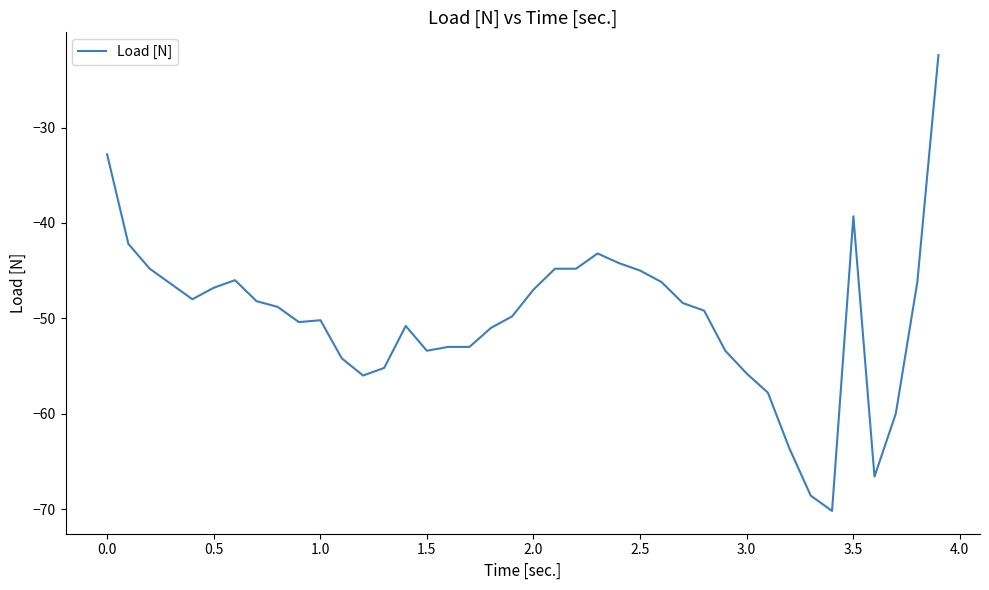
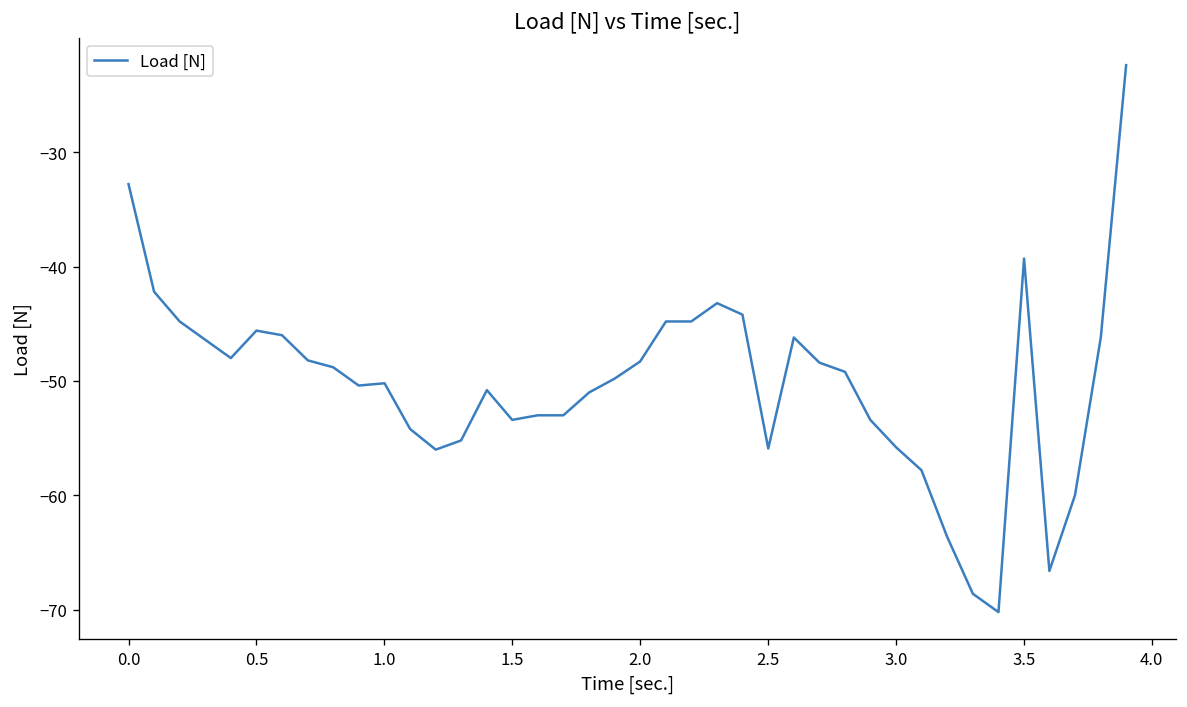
  {
    "0.0": -33,
-   "0.5": -47,
+   "0.5": -46,
    "1.0": -50,
    "1.5": -53,
-   "2.0": -47,
-   "2.5": -45,
+   "2.0": -48,
+   "2.5": -56,
    "3.0": -56,
    "3.5": -39
  }
